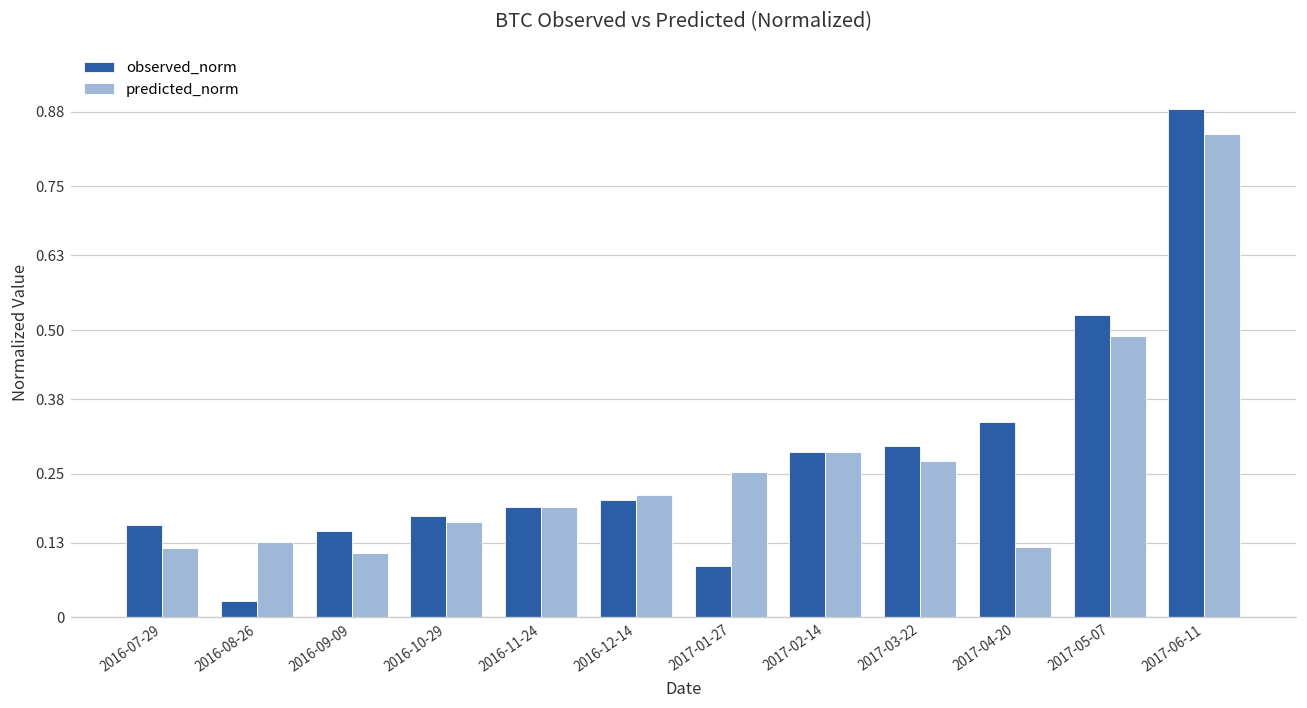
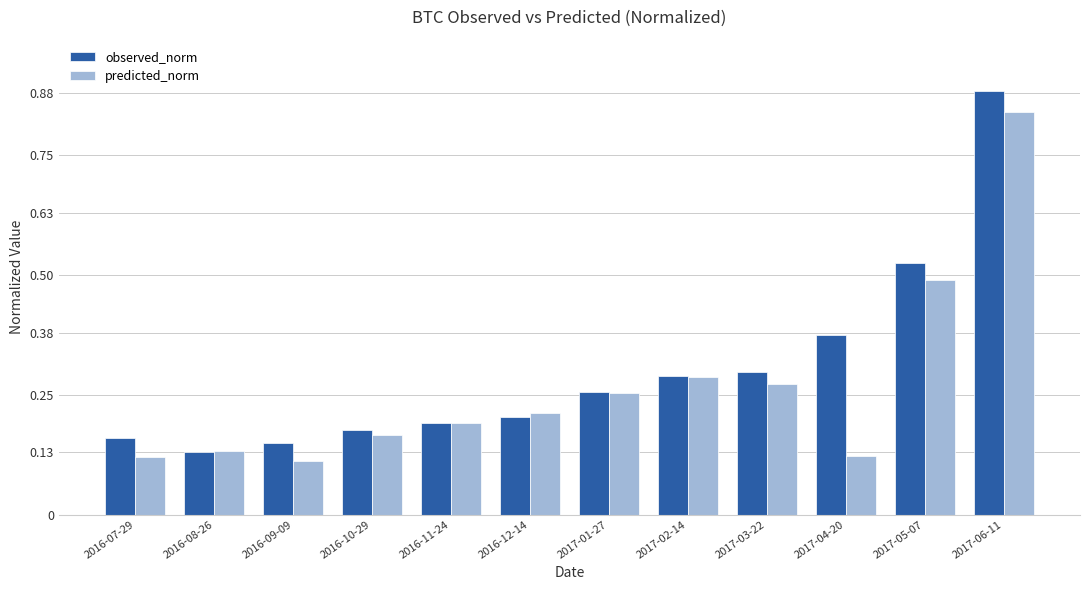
  {
    "observed_norm": {
      "2016-07-29": 0.16,
-     "2016-08-26": 0.03,
+     "2016-08-26": 0.13,
      "2016-09-09": 0.15,
      "2016-10-29": 0.18,
      "2016-11-24": 0.19,
      "2016-12-14": 0.20,
-     "2017-01-27": 0.09,
+     "2017-01-27": 0.26,
      "2017-02-14": 0.29,
      "2017-03-22": 0.30,
-     "2017-04-20": 0.34,
+     "2017-04-20": 0.38,
      "2017-05-07": 0.53,
      "2017-06-11": 0.89
    },
    "predicted_norm": {
      "2016-07-29": 0.12,
      "2016-08-26": 0.13,
      "2016-09-09": 0.11,
      "2016-10-29": 0.17,
      "2016-11-24": 0.19,
      "2016-12-14": 0.21,
      "2017-01-27": 0.25,
      "2017-02-14": 0.29,
      "2017-03-22": 0.27,
      "2017-04-20": 0.12,
      "2017-05-07": 0.49,
      "2017-06-11": 0.84
    }
  }
